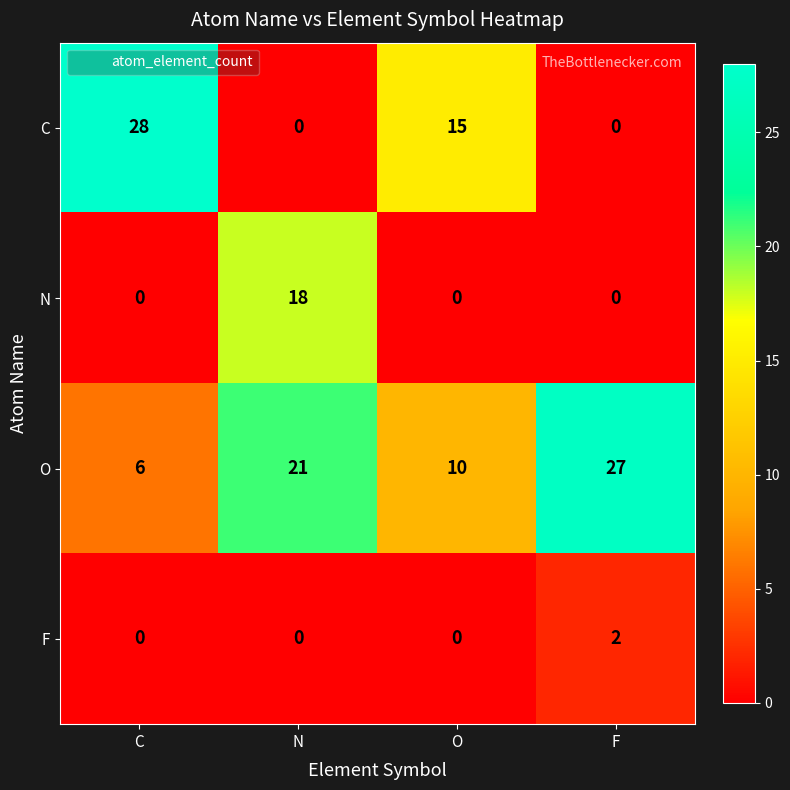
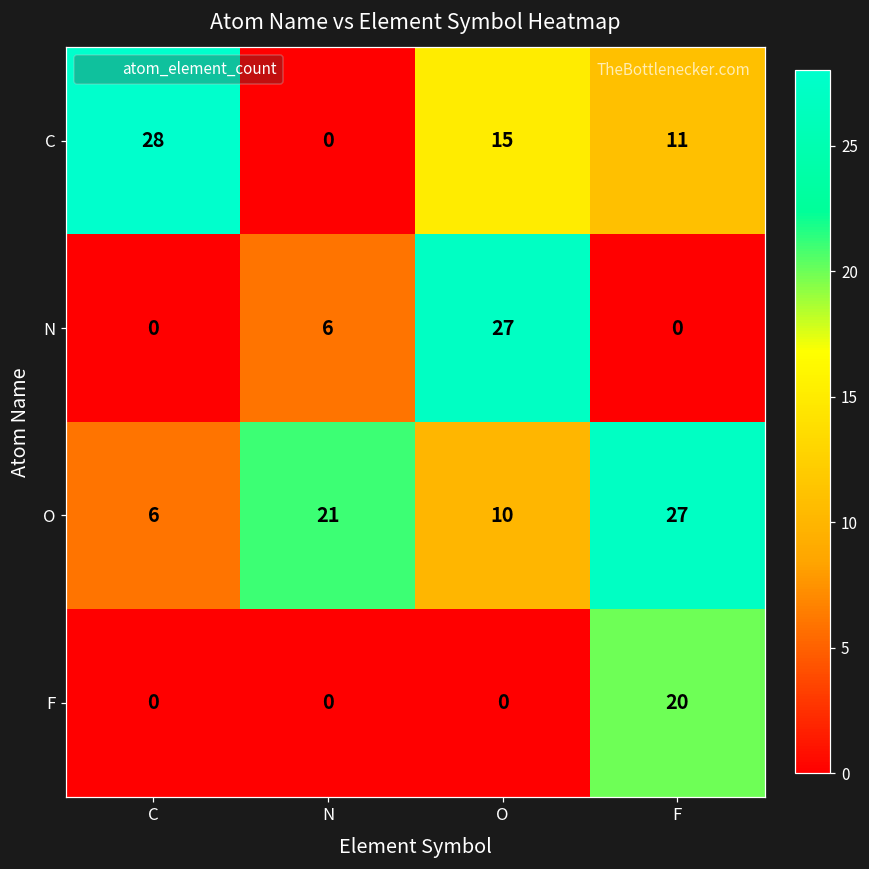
  {
    "C": {
      "C": 28,
      "N": 0,
      "O": 15,
-     "F": 0
+     "F": 11
    },
    "N": {
      "C": 0,
-     "N": 18,
-     "O": 0,
+     "N": 6,
+     "O": 27,
      "F": 0
    },
    "O": {
      "C": 6,
      "N": 21,
      "O": 10,
      "F": 27
    },
    "F": {
      "C": 0,
      "N": 0,
      "O": 0,
-     "F": 2
+     "F": 20
    }
  }
